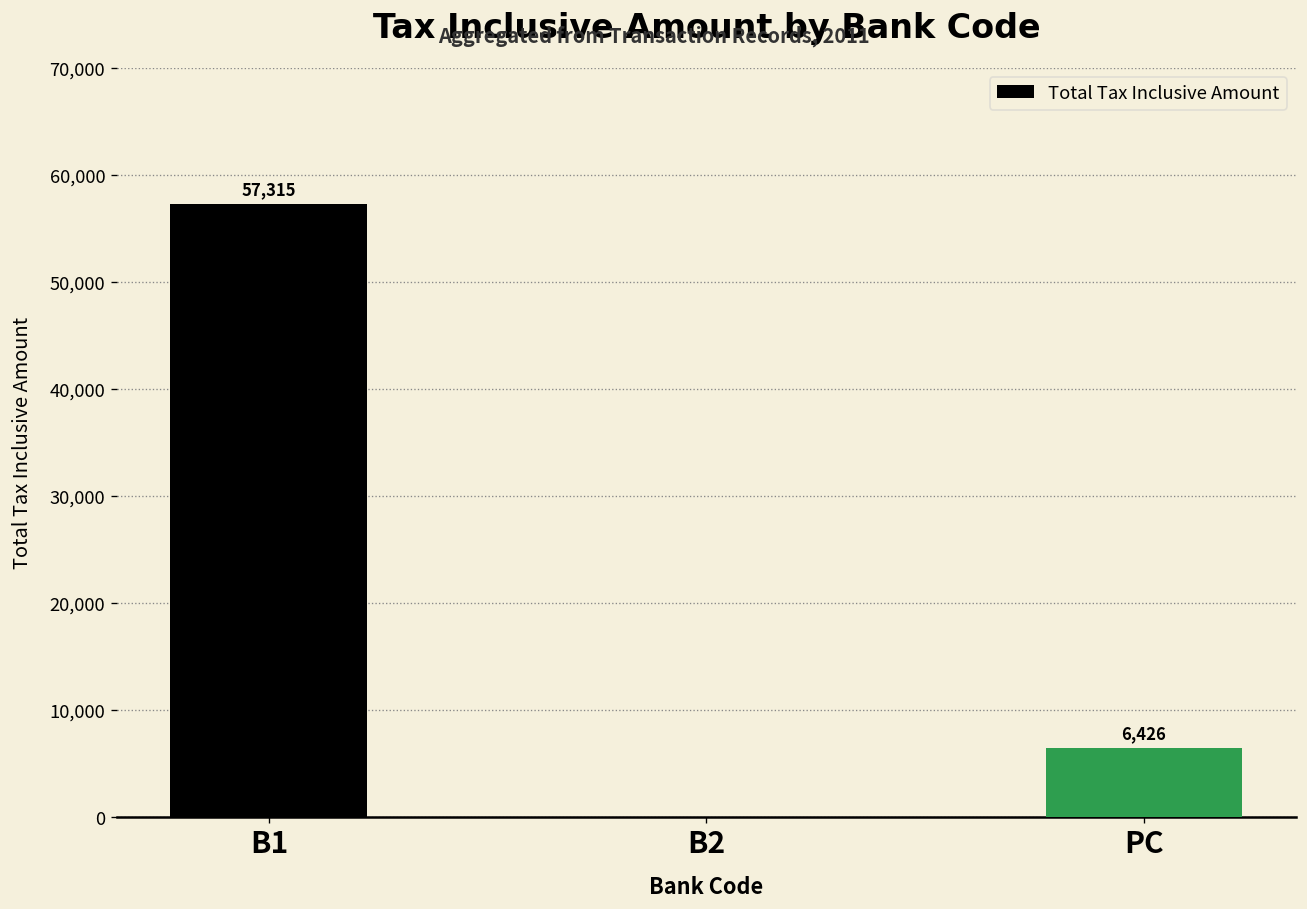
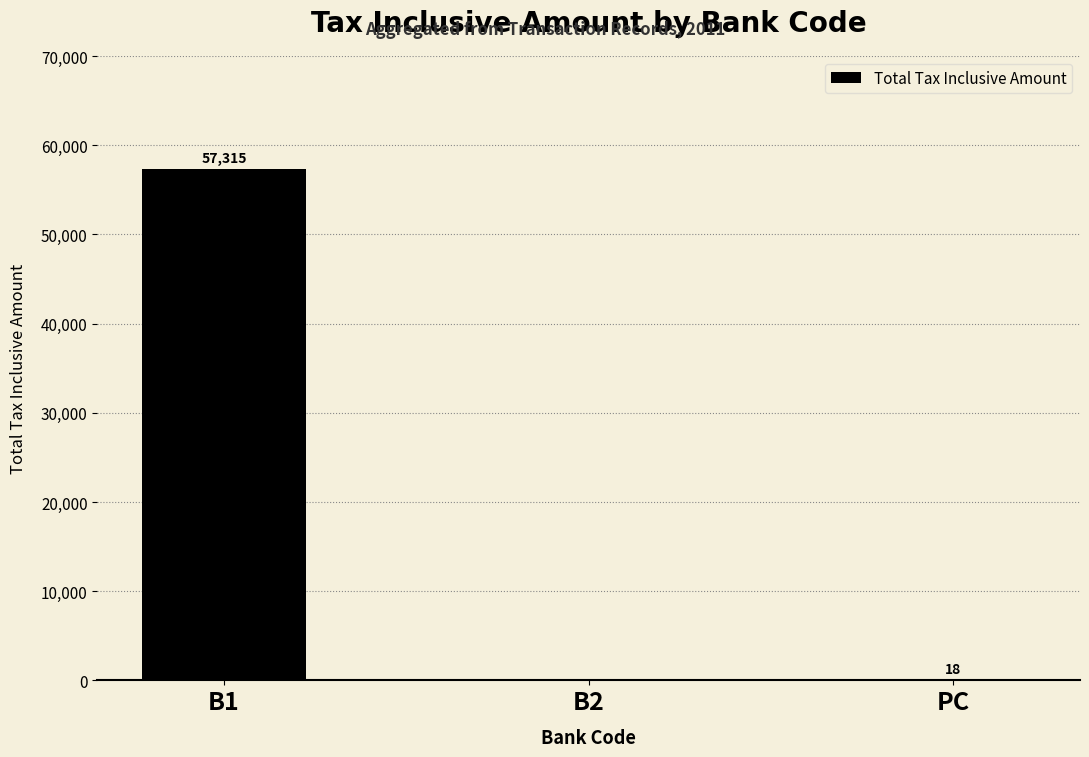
  {
    "B1": "57,315",
-   "PC": "6,426"
+   "PC": "18"
  }
